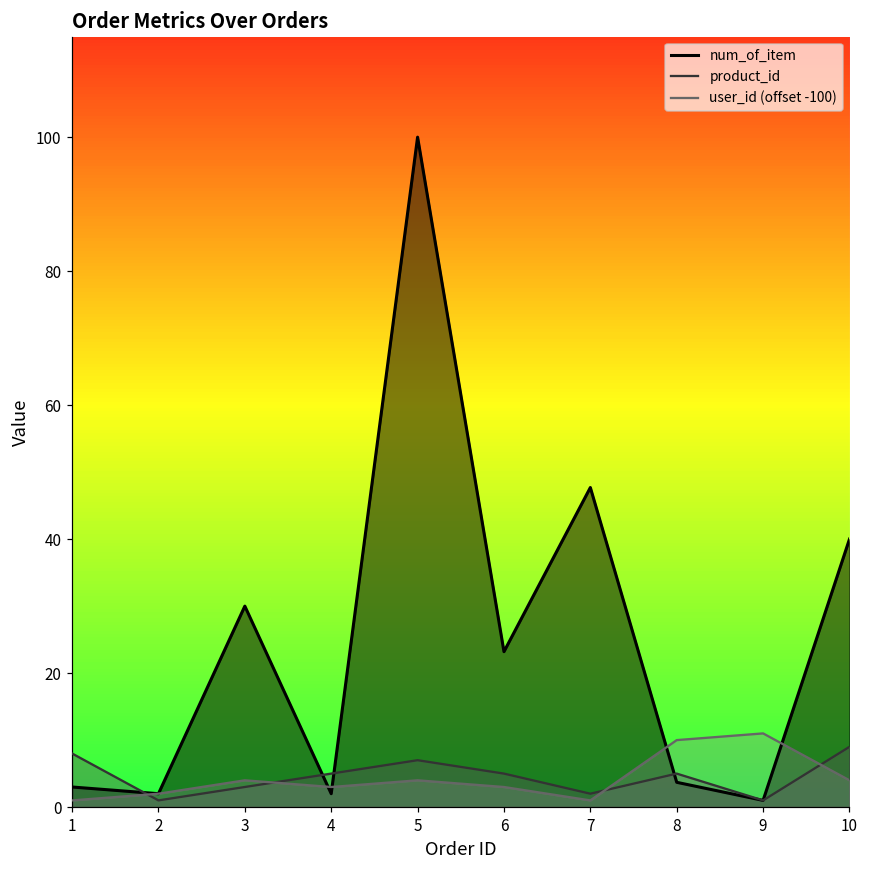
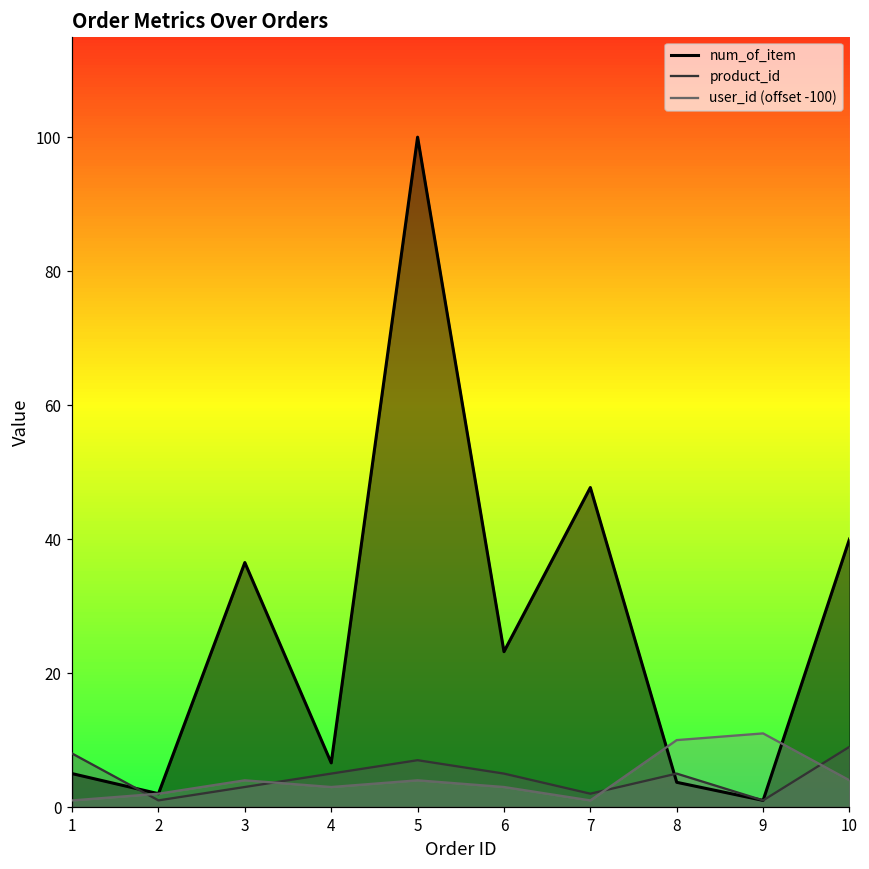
  {
    "num_of_item": {
-     "1": 3,
-     "3": 30,
-     "4": 2,
+     "1": 5,
+     "3": 37,
+     "4": 7,
      "5": 100,
      "6": 23,
      "7": 48,
      "8": 4,
      "10": 40
    }
  }
